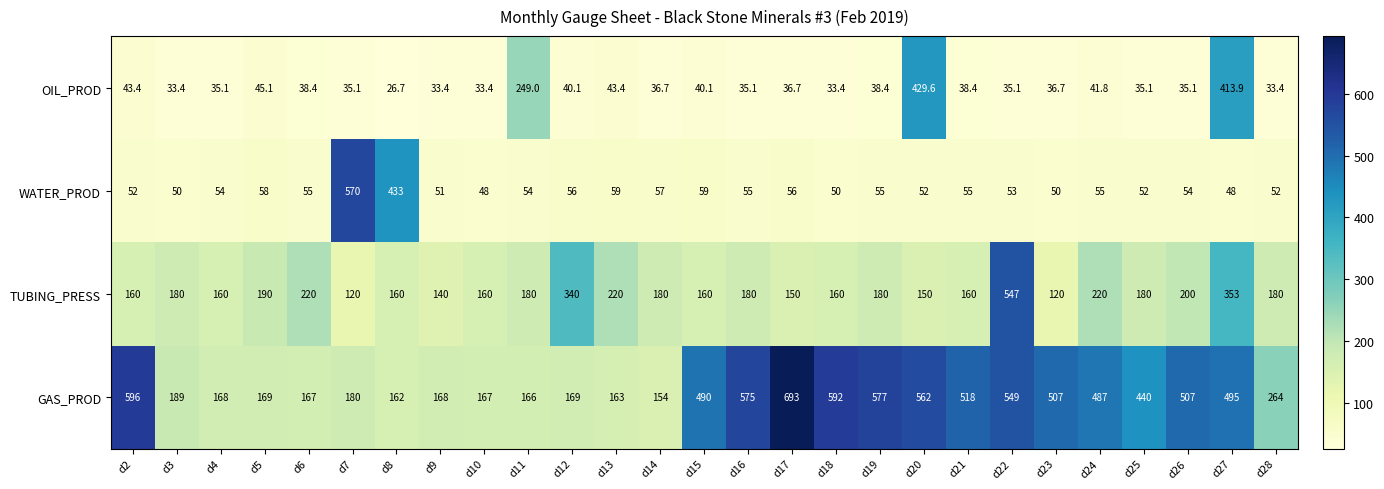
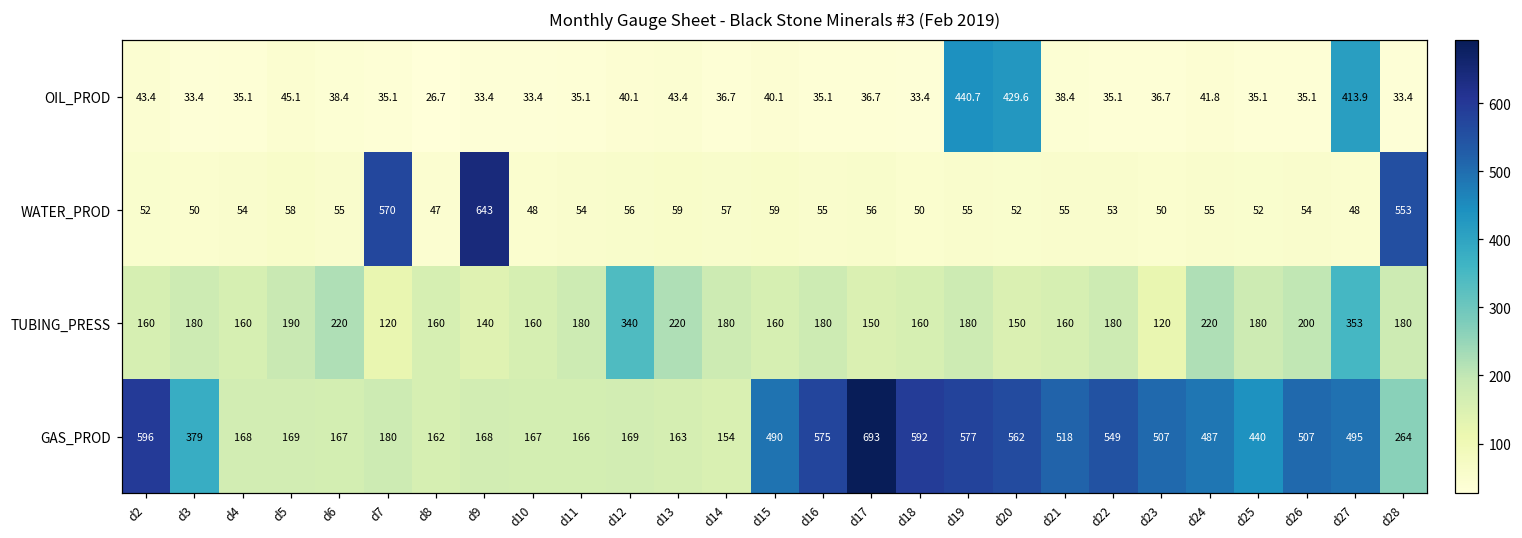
  {
    "OIL_PROD": {
      "d2": 43.4,
      "d3": 33.4,
      "d4": 35.1,
      "d5": 45.1,
      "d6": 38.4,
      "d7": 35.1,
      "d8": 26.7,
      "d9": 33.4,
      "d10": 33.4,
-     "d11": 249.0,
+     "d11": 35.1,
      "d12": 40.1,
      "d13": 43.4,
      "d14": 36.7,
      "d15": 40.1,
      "d16": 35.1,
      "d17": 36.7,
      "d18": 33.4,
-     "d19": 38.4,
+     "d19": 440.7,
      "d20": 429.6,
      "d21": 38.4,
      "d22": 35.1,
      "d23": 36.7,
      "d24": 41.8,
      "d25": 35.1,
      "d26": 35.1,
      "d27": 413.9,
      "d28": 33.4
    },
    "WATER_PROD": {
      "d2": 52,
      "d3": 50,
      "d4": 54,
      "d5": 58,
      "d6": 55,
      "d7": 570,
-     "d8": 433,
-     "d9": 51,
+     "d8": 47,
+     "d9": 643,
      "d10": 48,
      "d11": 54,
      "d12": 56,
      "d13": 59,
      "d14": 57,
      "d15": 59,
      "d16": 55,
      "d17": 56,
      "d18": 50,
      "d19": 55,
      "d20": 52,
      "d21": 55,
      "d22": 53,
      "d23": 50,
      "d24": 55,
      "d25": 52,
      "d26": 54,
      "d27": 48,
-     "d28": 52
+     "d28": 553
    },
    "TUBING_PRESS": {
      "d2": 160,
      "d3": 180,
      "d4": 160,
      "d5": 190,
      "d6": 220,
      "d7": 120,
      "d8": 160,
      "d9": 140,
      "d10": 160,
      "d11": 180,
      "d12": 340,
      "d13": 220,
      "d14": 180,
      "d15": 160,
      "d16": 180,
      "d17": 150,
      "d18": 160,
      "d19": 180,
      "d20": 150,
      "d21": 160,
-     "d22": 547,
+     "d22": 180,
      "d23": 120,
      "d24": 220,
      "d25": 180,
      "d26": 200,
      "d27": 353,
      "d28": 180
    },
    "GAS_PROD": {
      "d2": 596,
-     "d3": 189,
+     "d3": 379,
      "d4": 168,
      "d5": 169,
      "d6": 167,
      "d7": 180,
      "d8": 162,
      "d9": 168,
      "d10": 167,
      "d11": 166,
      "d12": 169,
      "d13": 163,
      "d14": 154,
      "d15": 490,
      "d16": 575,
      "d17": 693,
      "d18": 592,
      "d19": 577,
      "d20": 562,
      "d21": 518,
      "d22": 549,
      "d23": 507,
      "d24": 487,
      "d25": 440,
      "d26": 507,
      "d27": 495,
      "d28": 264
    }
  }
